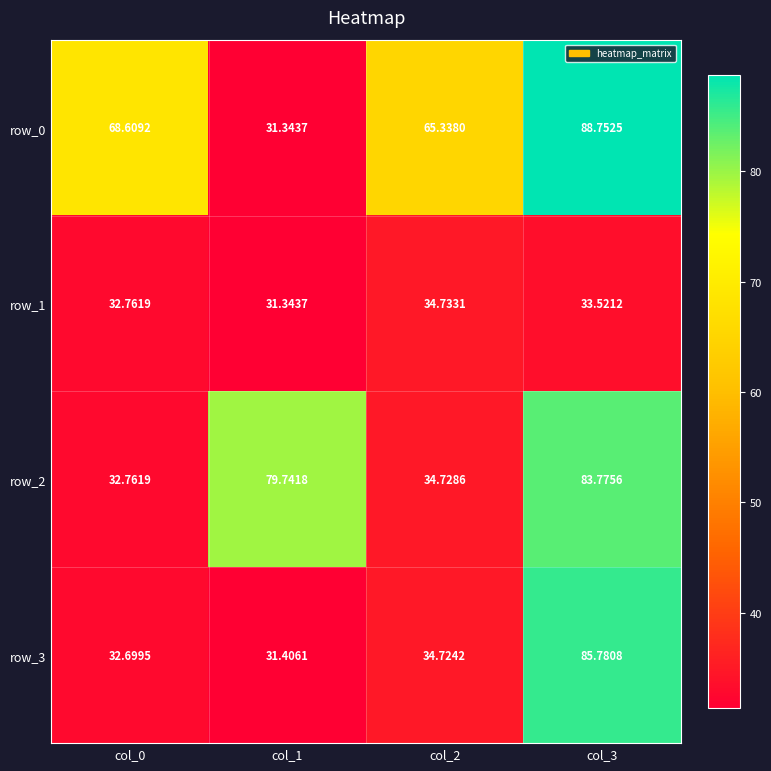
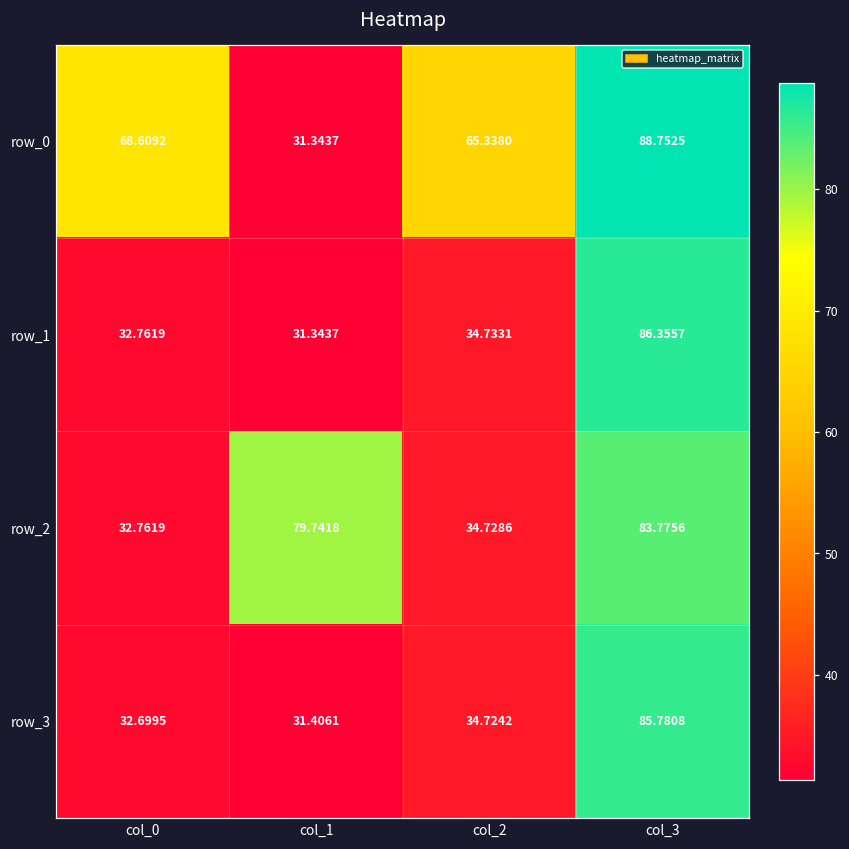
  {
    "row_0": {
      "col_0": 68.6092,
      "col_1": 31.3437,
      "col_2": 65.3380,
      "col_3": 88.7525
    },
    "row_1": {
      "col_0": 32.7619,
      "col_1": 31.3437,
      "col_2": 34.7331,
-     "col_3": 33.5212
+     "col_3": 86.3557
    },
    "row_2": {
      "col_0": 32.7619,
      "col_1": 79.7418,
      "col_2": 34.7286,
      "col_3": 83.7756
    },
    "row_3": {
      "col_0": 32.6995,
      "col_1": 31.4061,
      "col_2": 34.7242,
      "col_3": 85.7808
    }
  }
